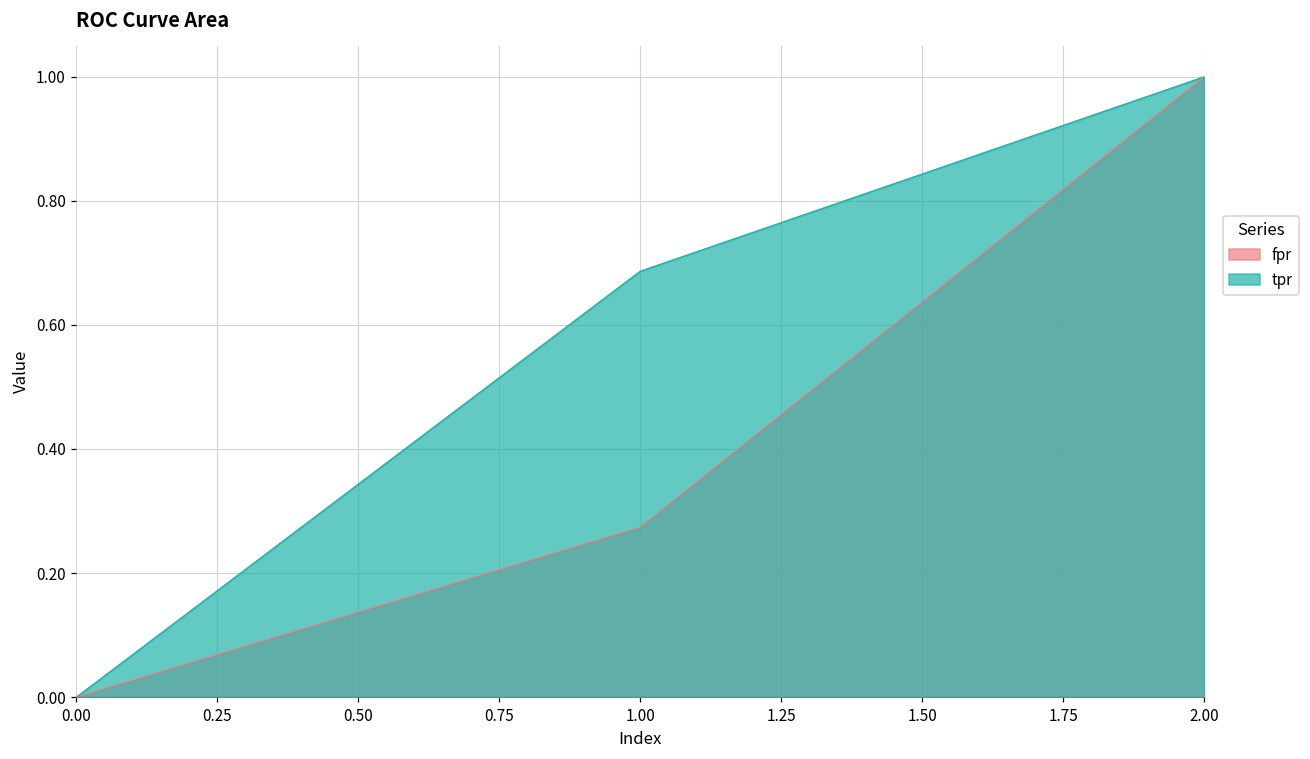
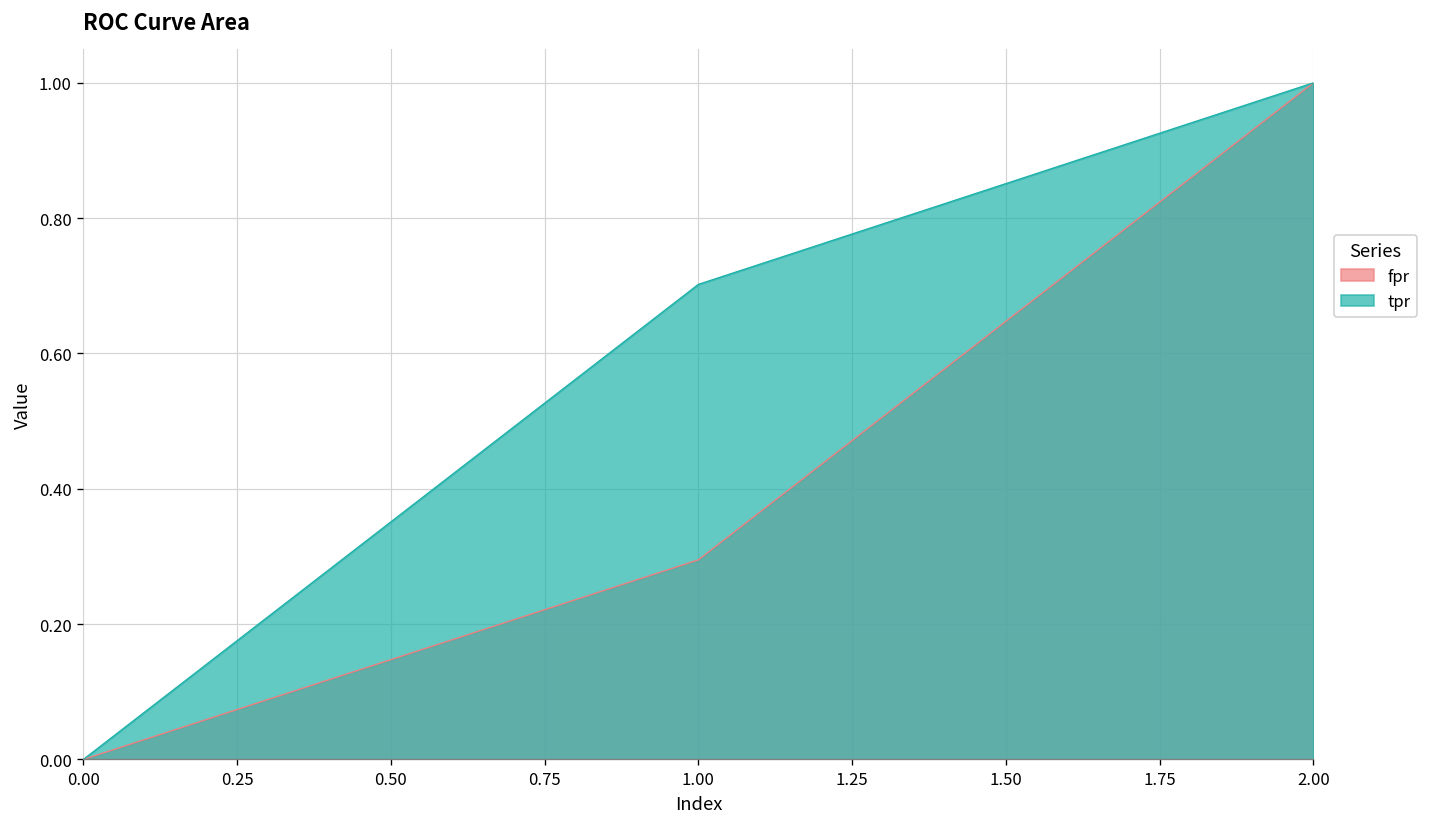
  {
    "fpr": {
-     "1.00": 0.27
+     "1.00": 0.29
    },
    "tpr": {
-     "1.00": 0.69
+     "1.00": 0.70
    }
  }
